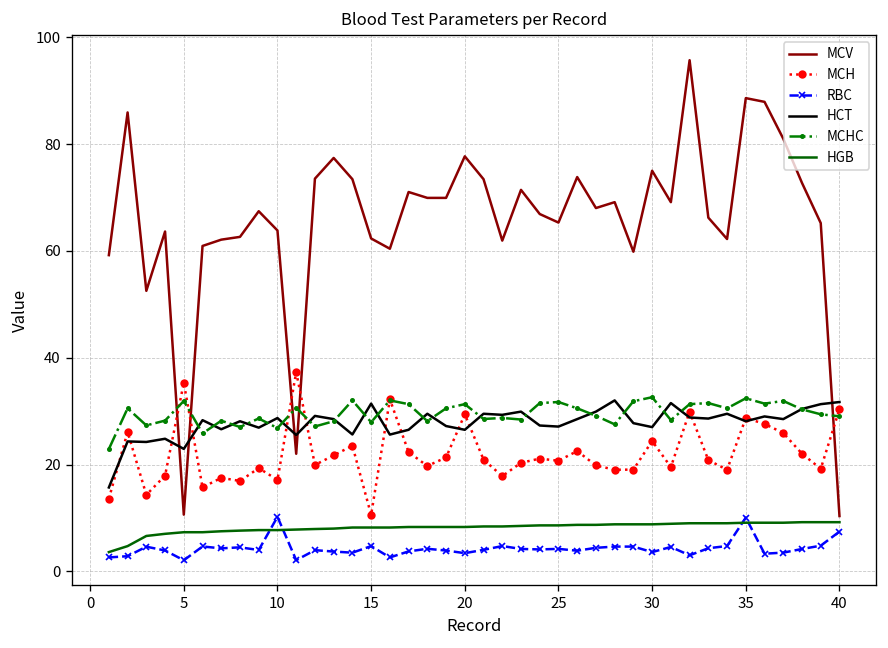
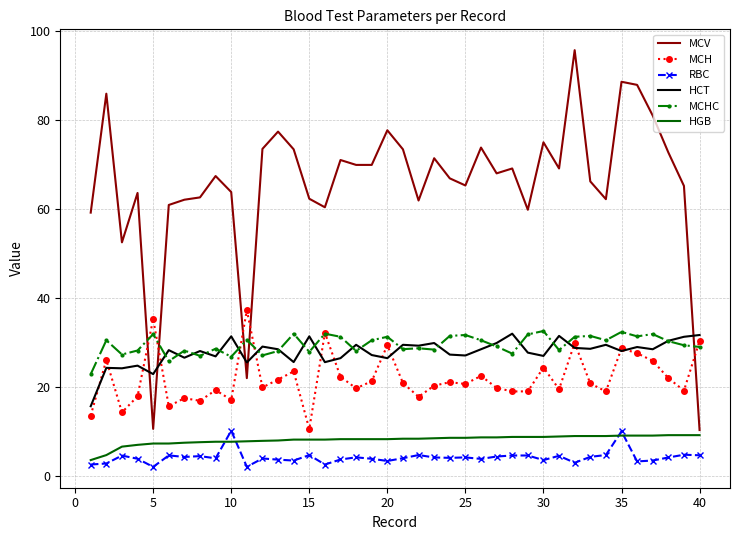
  {
    "MCV": {
      "5": 11,
      "10": 64,
      "15": 62,
      "20": 78,
      "25": 65,
      "30": 75,
      "35": 89,
      "40": 10
    },
    "MCH": {
      "5": 35,
      "10": 17,
      "15": 11,
      "20": 29,
      "25": 21,
      "30": 24,
      "35": 29,
      "40": 30
    },
    "RBC": {
      "5": 2,
      "10": 10,
      "15": 5,
      "20": 3,
      "25": 4,
      "30": 4,
      "35": 10,
-     "40": 7
+     "40": 5
    },
    "HCT": {
      "5": 23,
-     "10": 29,
+     "10": 31,
      "15": 31,
      "20": 27,
      "25": 27,
      "30": 27,
      "35": 28,
      "40": 32
    }
  }
